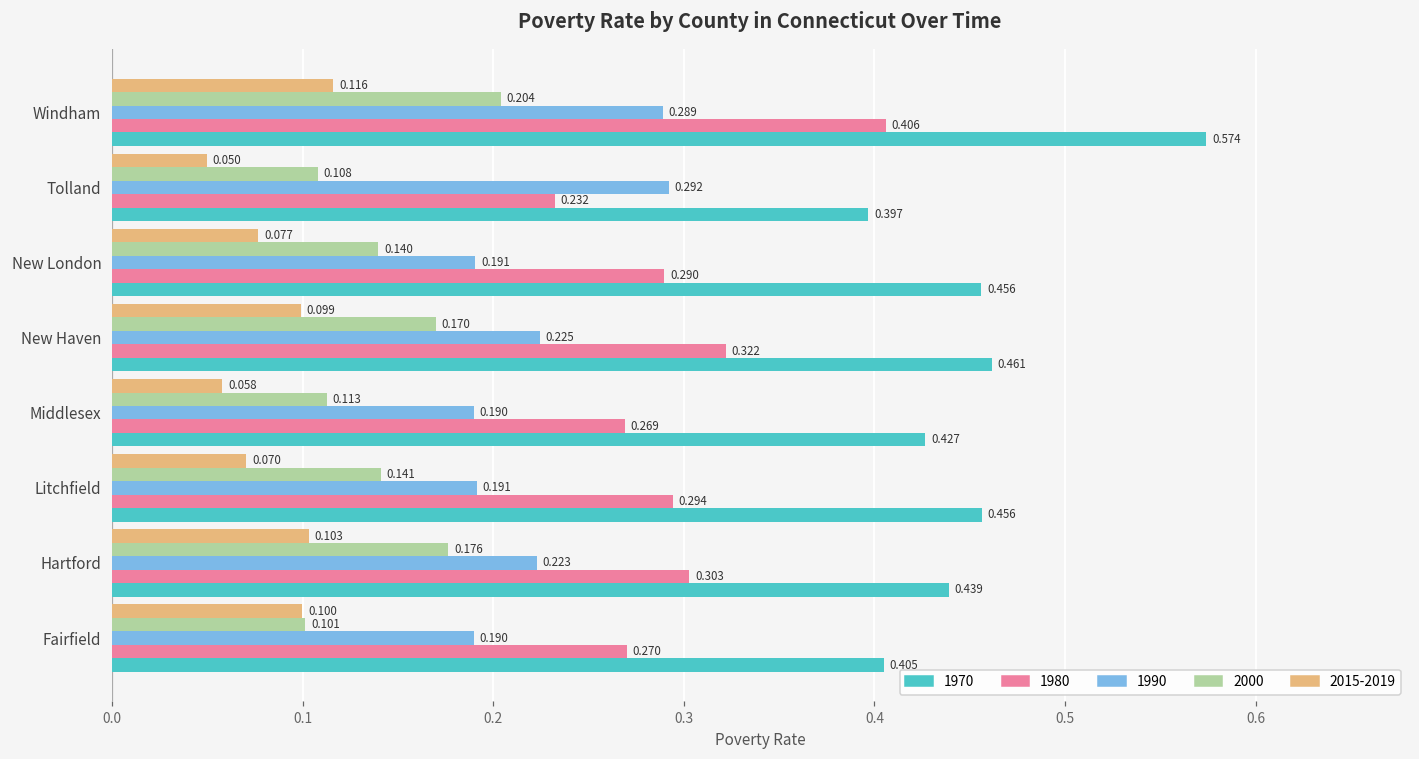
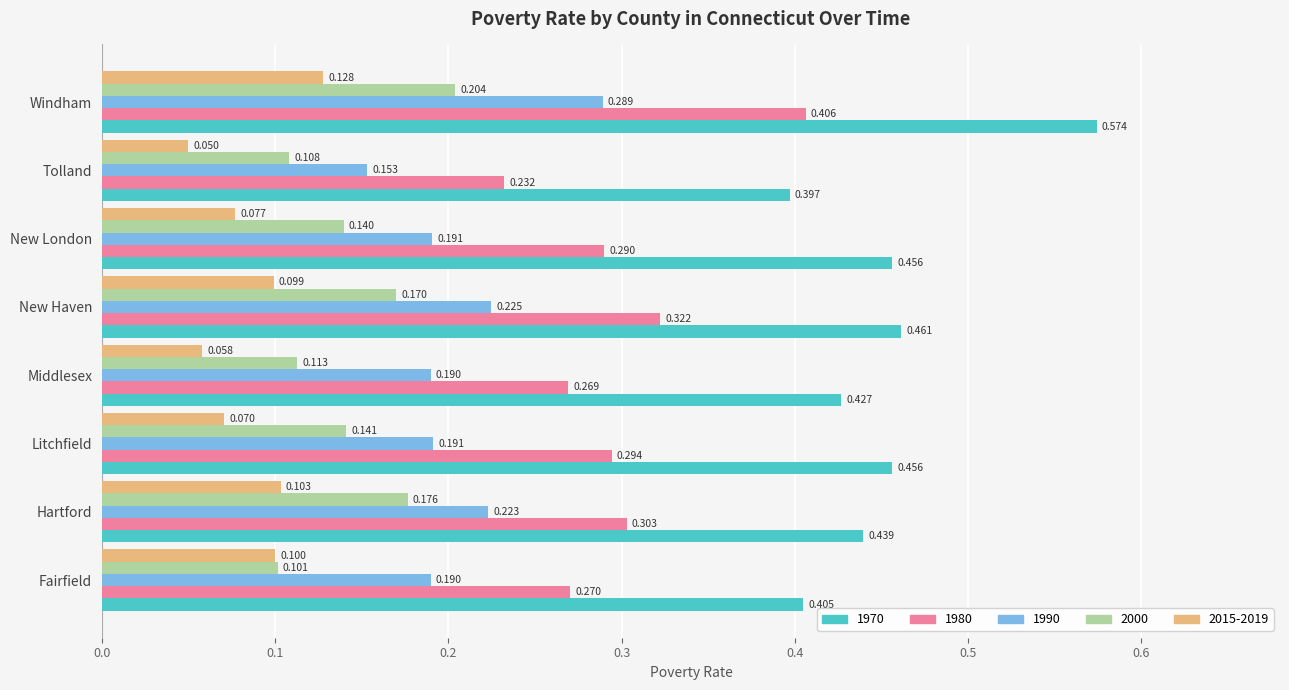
  {
    "1970": {
      "Windham": 0.574,
      "Tolland": 0.397,
      "New London": 0.456,
      "New Haven": 0.461,
      "Middlesex": 0.427,
      "Litchfield": 0.456,
      "Hartford": 0.439
    },
    "1980": {
      "Windham": 0.406,
      "Tolland": 0.232,
      "New London": 0.290,
      "New Haven": 0.322,
      "Middlesex": 0.269,
      "Litchfield": 0.294,
      "Hartford": 0.303,
      "Fairfield": 0.270
    },
    "1990": {
      "Windham": 0.289,
-     "Tolland": 0.292,
+     "Tolland": 0.153,
      "New London": 0.191,
      "New Haven": 0.225,
      "Middlesex": 0.190,
      "Litchfield": 0.191,
      "Hartford": 0.223,
      "Fairfield": 0.190
    },
    "2000": {
      "Windham": 0.204,
      "Tolland": 0.108,
      "New London": 0.140,
      "New Haven": 0.170,
      "Middlesex": 0.113,
      "Litchfield": 0.141,
      "Hartford": 0.176,
      "Fairfield": 0.101
    },
    "2015-2019": {
-     "Windham": 0.116,
+     "Windham": 0.128,
      "Tolland": 0.050,
      "New London": 0.077,
      "New Haven": 0.099,
      "Middlesex": 0.058,
      "Litchfield": 0.070,
      "Hartford": 0.103,
      "Fairfield": 0.100
    }
  }
